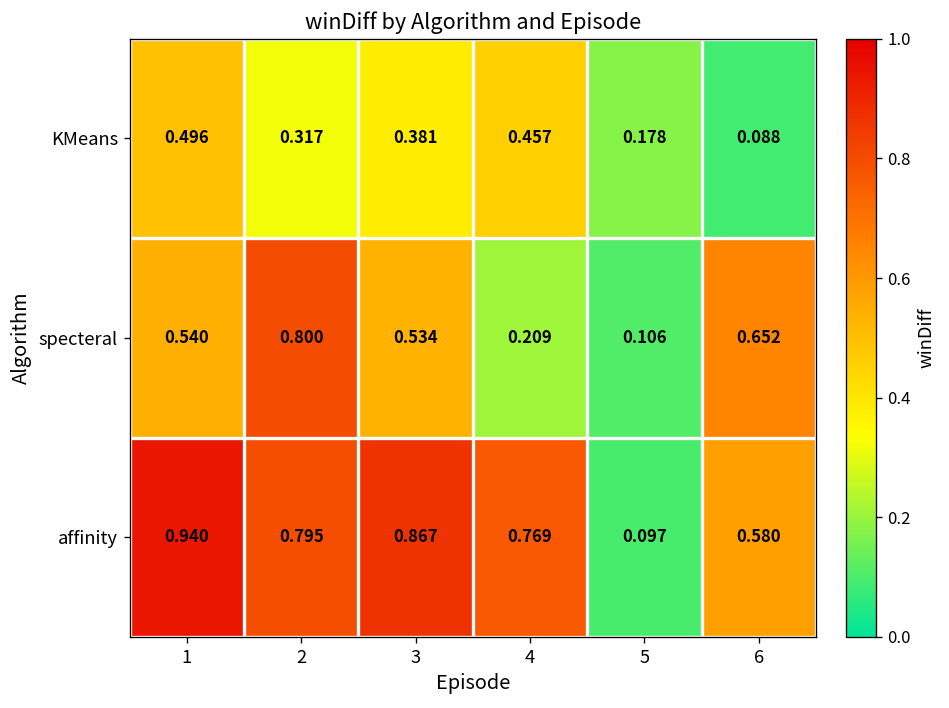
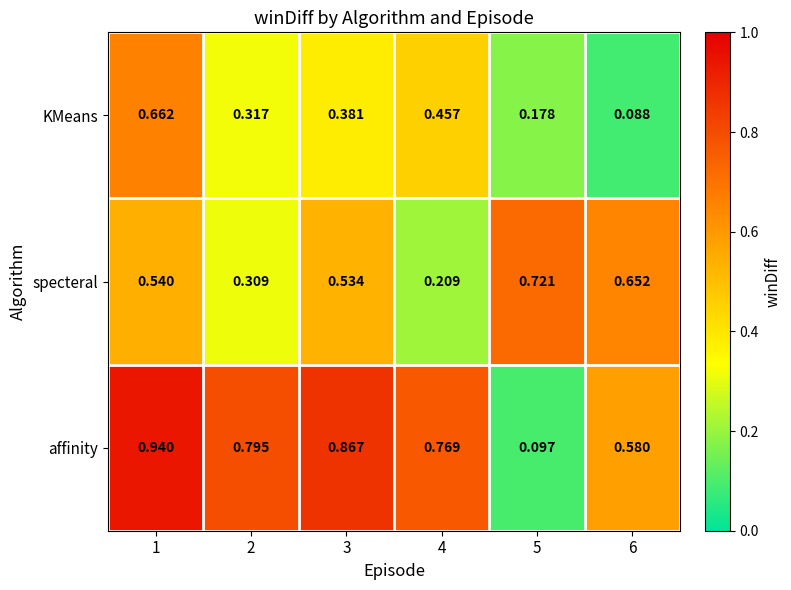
  {
    "KMeans": {
-     "1": 0.496,
+     "1": 0.662,
      "2": 0.317,
      "3": 0.381,
      "4": 0.457,
      "5": 0.178,
      "6": 0.088
    },
    "specteral": {
      "1": 0.540,
-     "2": 0.800,
+     "2": 0.309,
      "3": 0.534,
      "4": 0.209,
-     "5": 0.106,
+     "5": 0.721,
      "6": 0.652
    },
    "affinity": {
      "1": 0.940,
      "2": 0.795,
      "3": 0.867,
      "4": 0.769,
      "5": 0.097,
      "6": 0.580
    }
  }
